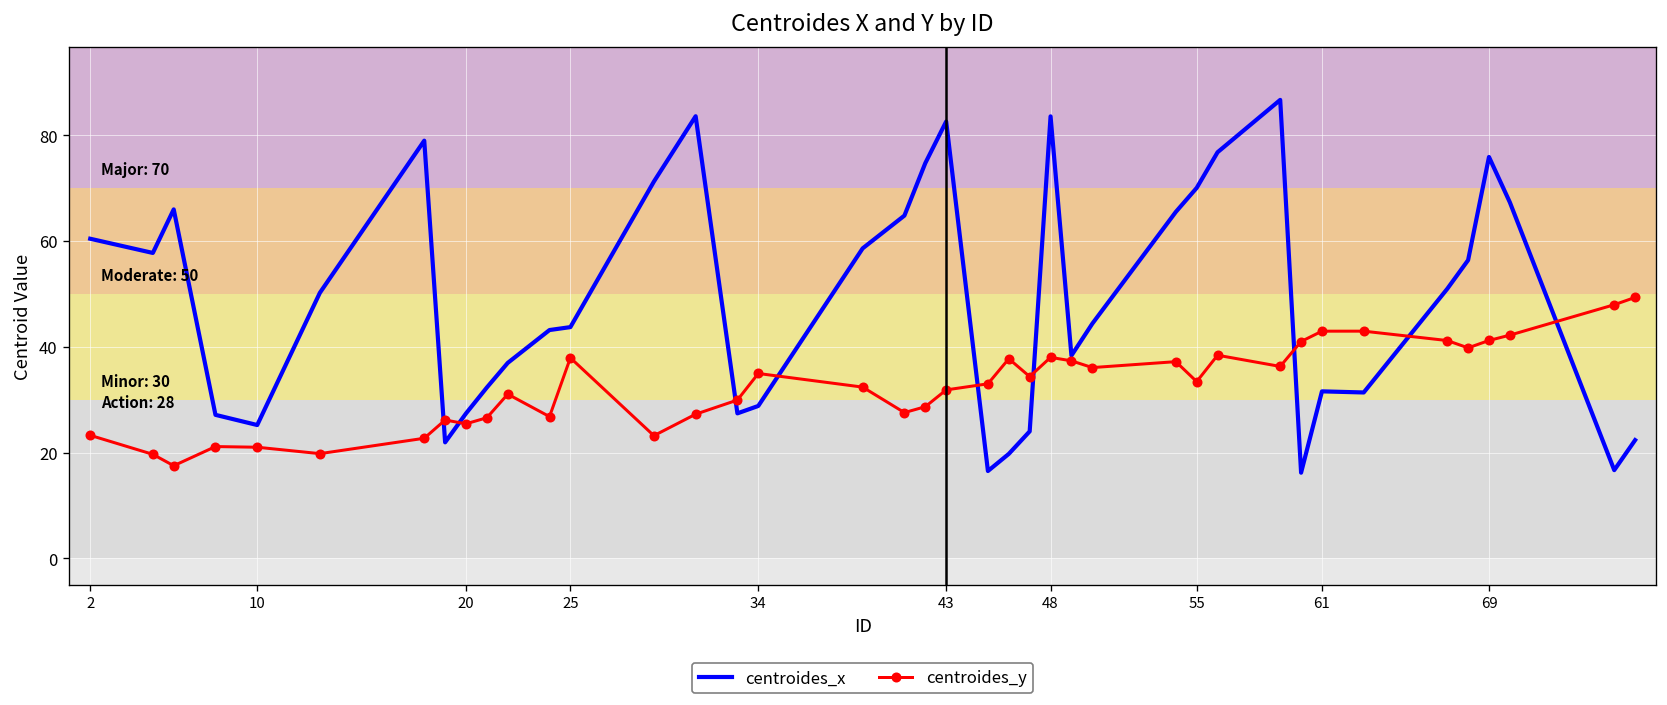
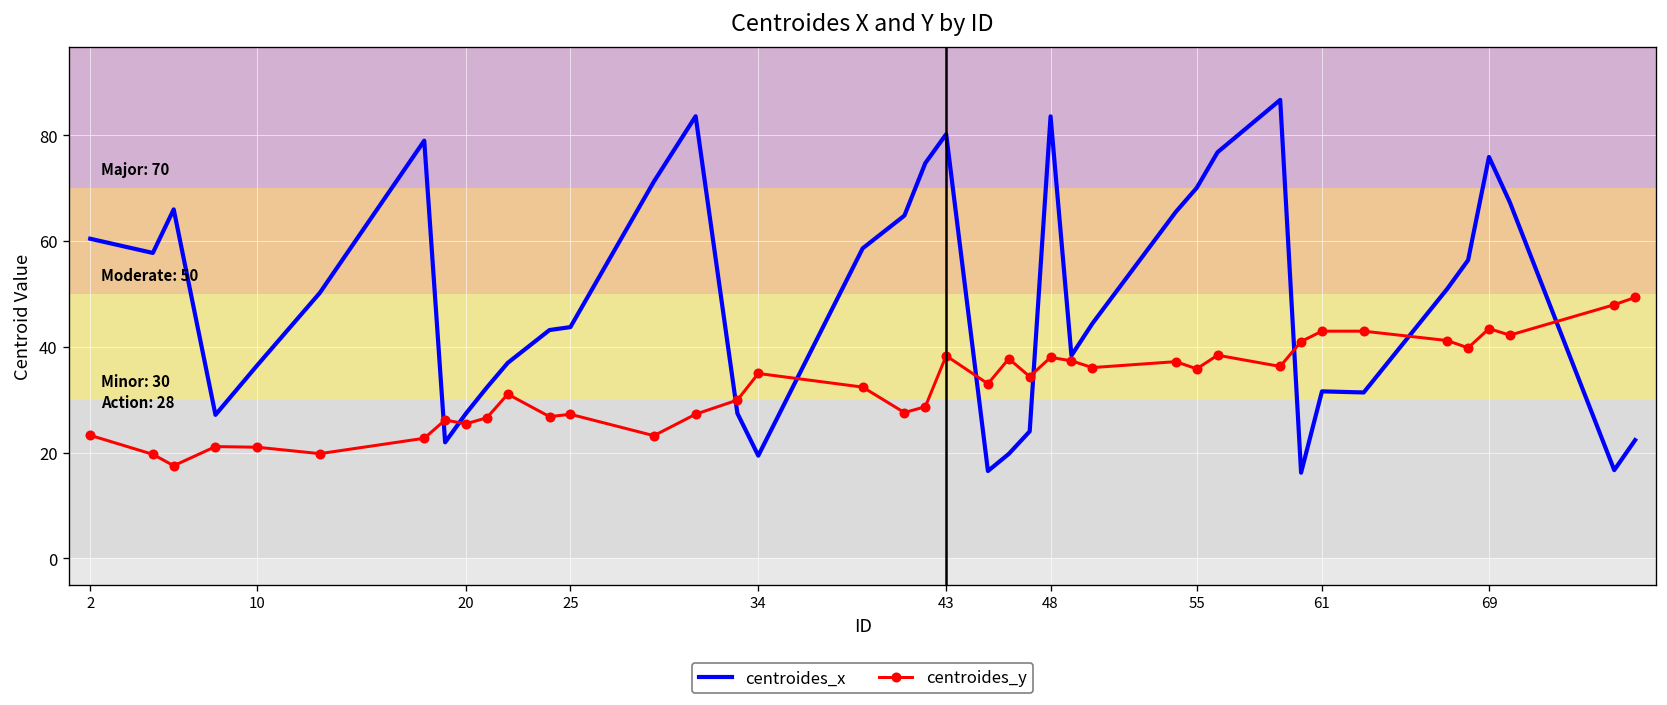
  {
    "centroides_x": {
      "2": 60,
-     "10": 25,
+     "10": 37,
      "20": 27,
      "25": 44,
-     "34": 29,
-     "43": 83,
+     "34": 19,
+     "43": 80,
      "48": 84,
      "55": 70,
      "61": 32,
      "69": 76
    },
    "centroides_y": {
      "10": 21,
      "20": 25,
-     "25": 38,
+     "25": 27,
      "34": 35,
-     "43": 32,
+     "43": 38,
      "48": 38,
-     "55": 33,
+     "55": 36,
      "61": 43,
-     "69": 41
+     "69": 43
    }
  }
